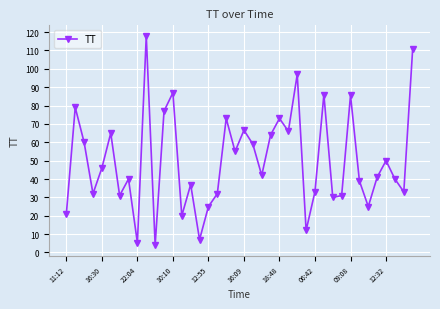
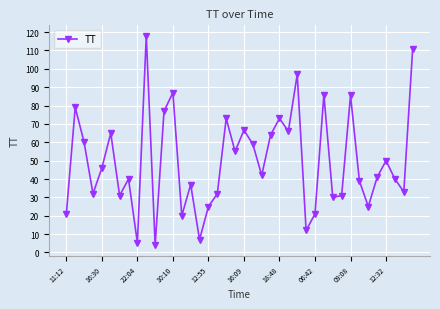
  {
    "11:12": 21,
    "16:30": 46,
    "22:04": 5,
    "10:10": 87,
    "12:55": 25,
    "16:09": 67,
    "18:48": 73,
-   "06:42": 33,
+   "06:42": 21,
    "09:08": 86,
    "12:32": 50
  }
